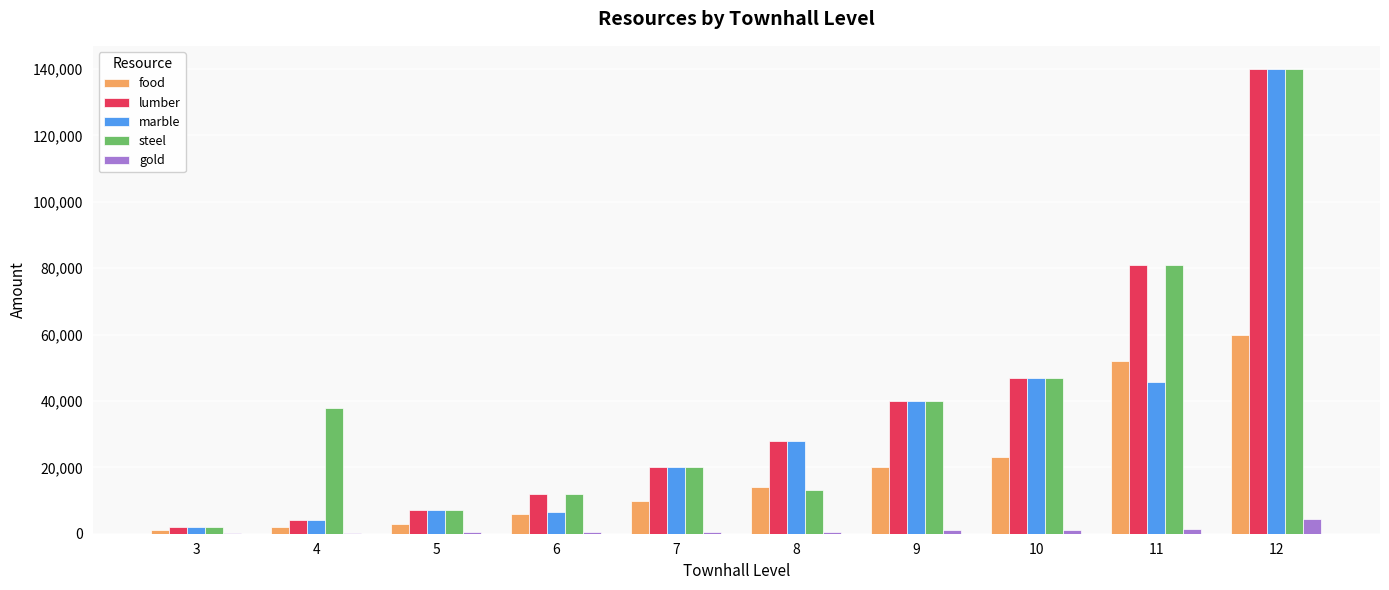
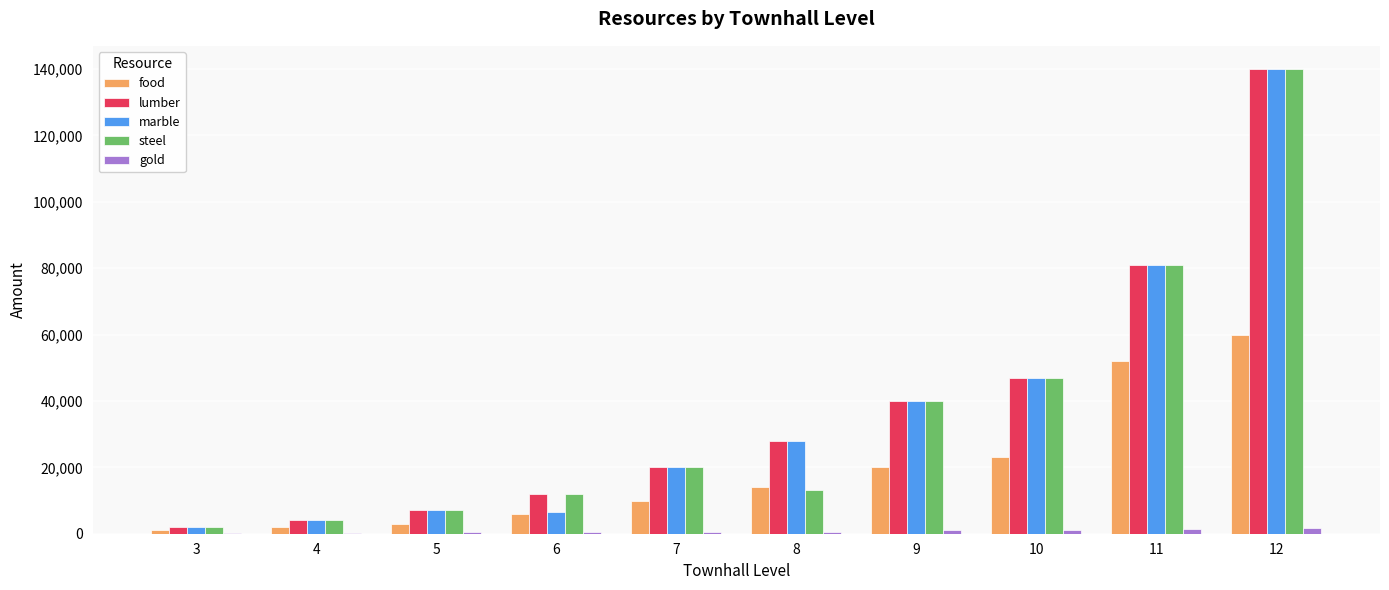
  {
    "food": {
      "3": "1,000",
      "4": "2,000",
      "5": "3,000",
      "6": "6,000",
      "7": "10,000",
      "8": "14,000",
      "9": "20,000",
      "10": "23,000",
      "11": "52,000",
      "12": "60,000"
    },
    "lumber": {
      "3": "2,000",
      "4": "4,000",
      "5": "7,000",
      "6": "12,000",
      "7": "20,000",
      "8": "28,000",
      "9": "40,000",
      "10": "47,000",
      "11": "81,000",
      "12": "140,000"
    },
    "marble": {
      "3": "2,000",
      "4": "4,000",
      "5": "7,000",
      "6": "6,000",
      "7": "20,000",
      "8": "28,000",
      "9": "40,000",
      "10": "47,000",
-     "11": "46,000",
+     "11": "81,000",
      "12": "140,000"
    },
    "steel": {
      "3": "2,000",
-     "4": "38,000",
+     "4": "4,000",
      "5": "7,000",
      "6": "12,000",
      "7": "20,000",
      "8": "13,000",
      "9": "40,000",
      "10": "47,000",
      "11": "81,000",
      "12": "140,000"
    },
    "gold": {
      "9": "1,000",
      "10": "1,000",
      "11": "2,000",
-     "12": "4,000"
+     "12": "2,000"
    }
  }
